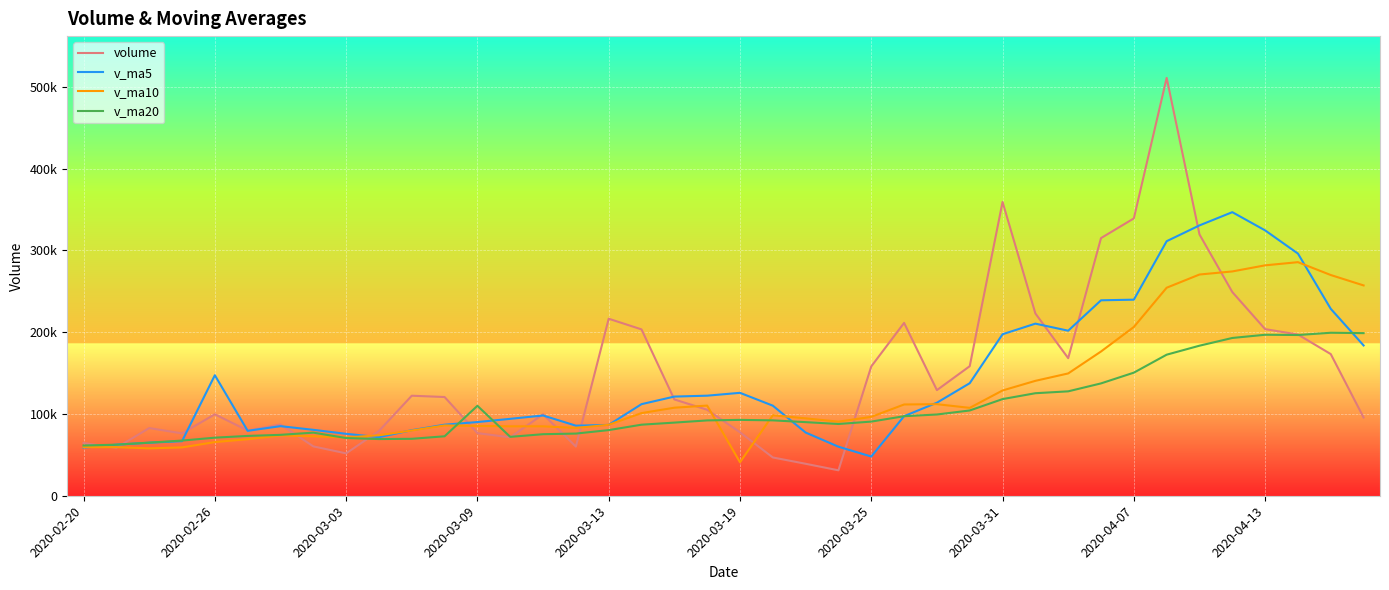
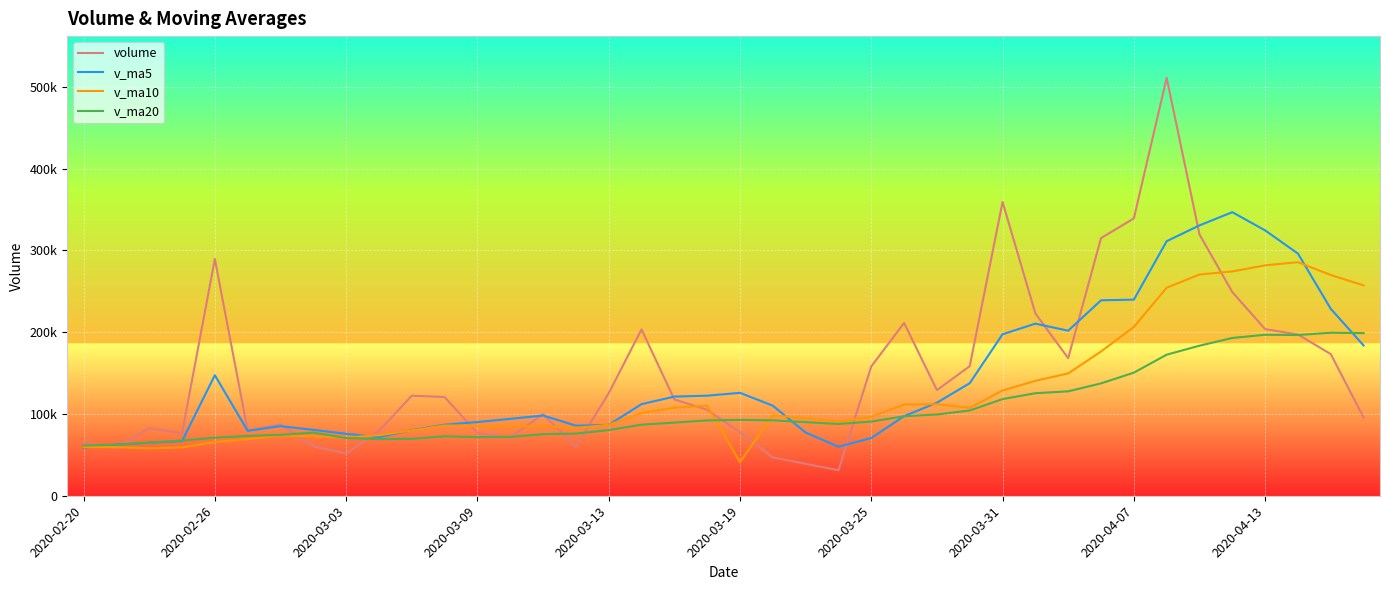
  {
    "volume": {
-     "2020-02-26": 100000,
+     "2020-02-26": 290000,
      "2020-03-03": 50000,
      "2020-03-09": 80000,
-     "2020-03-13": 220000,
+     "2020-03-13": 130000,
      "2020-03-19": 80000,
      "2020-03-25": 160000,
      "2020-03-31": 360000,
      "2020-04-07": 340000,
      "2020-04-13": 200000
    },
    "v_ma5": {
      "2020-02-26": 150000,
      "2020-03-03": 80000,
      "2020-03-09": 90000,
      "2020-03-19": 130000,
-     "2020-03-25": 50000,
+     "2020-03-25": 70000,
      "2020-03-31": 200000,
      "2020-04-07": 240000,
      "2020-04-13": 320000
    },
    "v_ma10": {
      "2020-02-26": 70000,
      "2020-03-09": 90000,
      "2020-03-19": 40000,
      "2020-03-25": 100000,
      "2020-03-31": 130000,
      "2020-04-07": 210000,
      "2020-04-13": 280000
    },
    "v_ma20": {
      "2020-02-26": 70000,
-     "2020-03-09": 110000,
+     "2020-03-09": 70000,
      "2020-03-13": 80000,
      "2020-03-19": 90000,
      "2020-03-25": 90000,
      "2020-03-31": 120000,
      "2020-04-07": 150000,
      "2020-04-13": 200000
    }
  }
